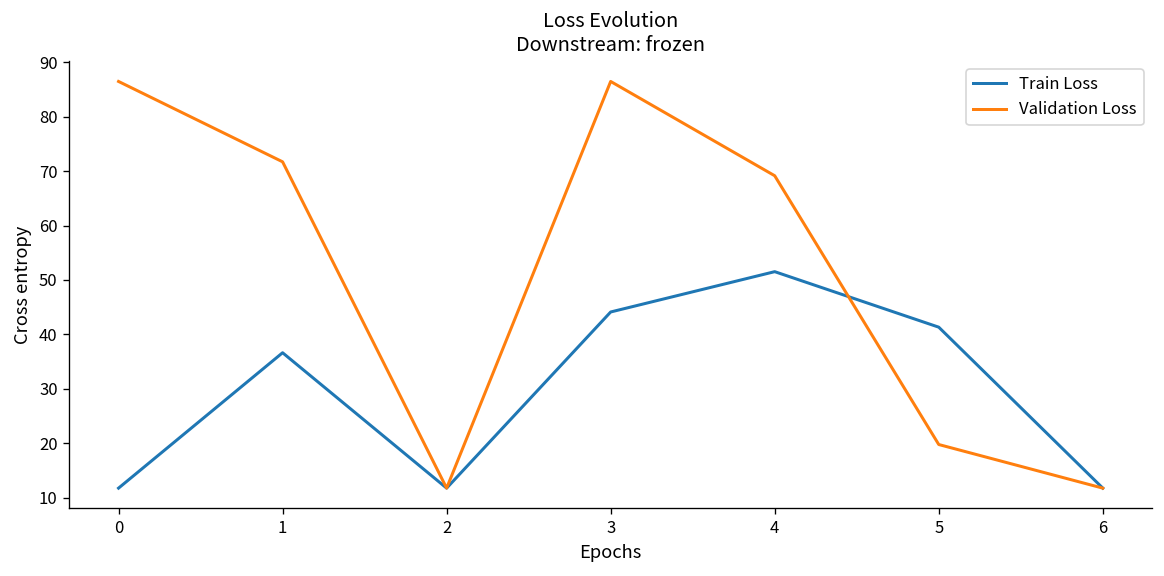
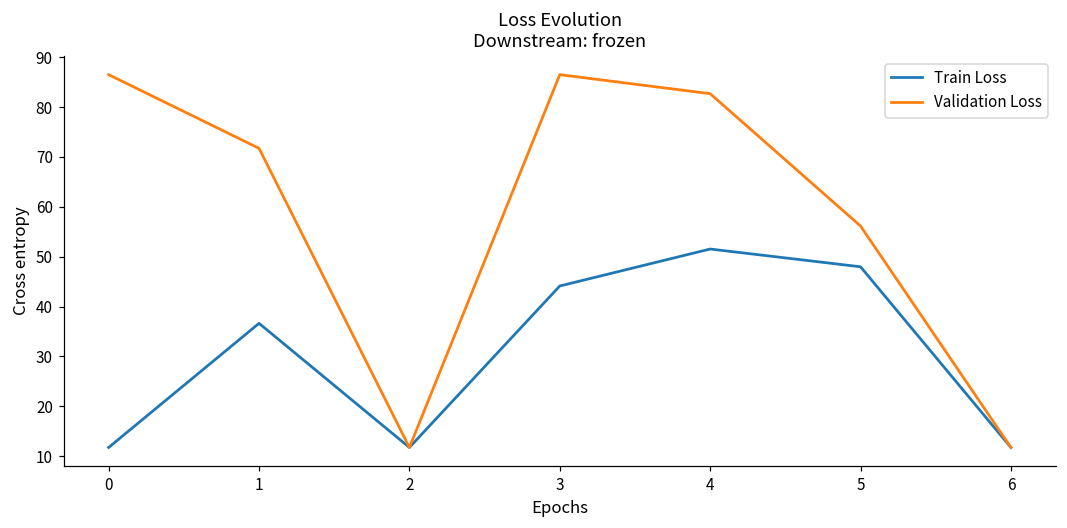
  {
    "Train Loss": {
      "0": 12,
      "1": 37,
      "3": 44,
      "4": 52,
-     "5": 41
+     "5": 48
    },
    "Validation Loss": {
      "0": 86,
      "1": 72,
      "3": 86,
-     "4": 69,
-     "5": 20
+     "4": 83,
+     "5": 56
    }
  }
